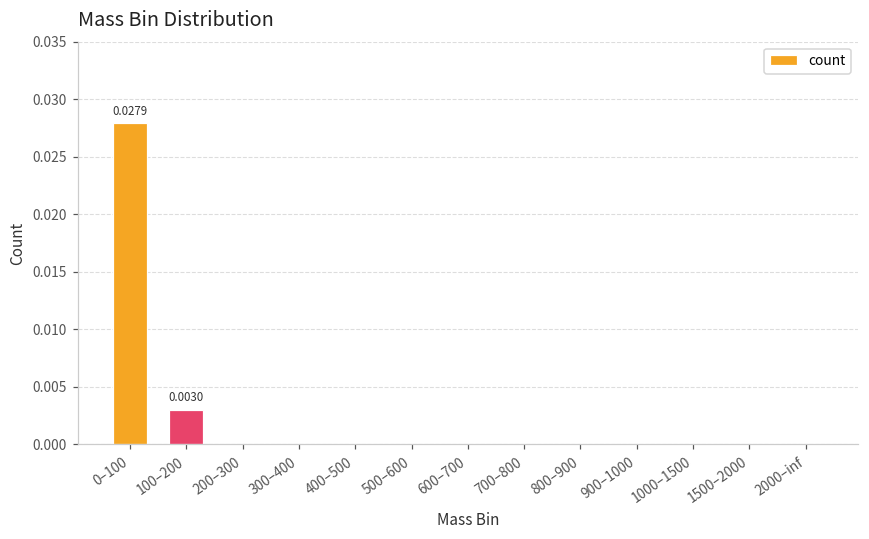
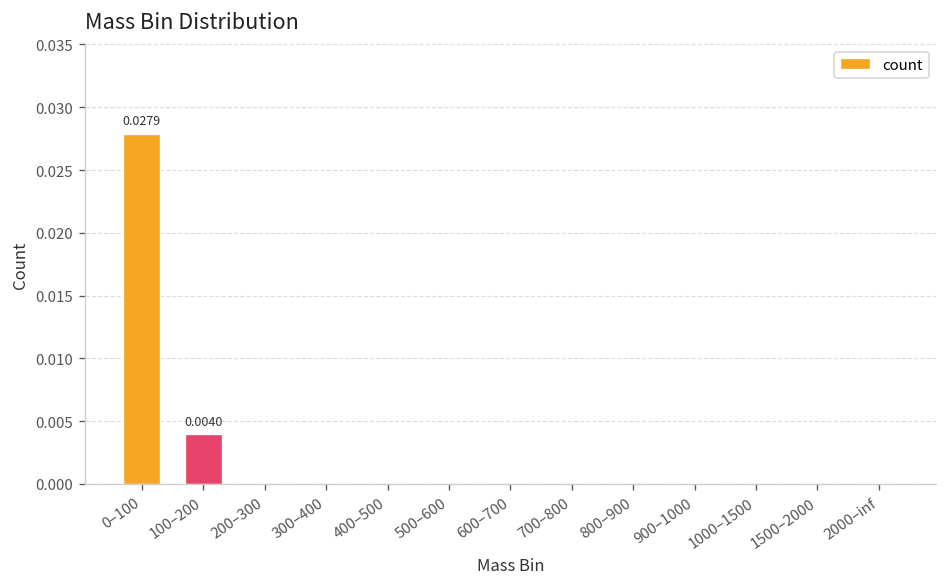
  {
    "0–100": 0.0279,
-   "100–200": 0.0030
+   "100–200": 0.0040
  }
